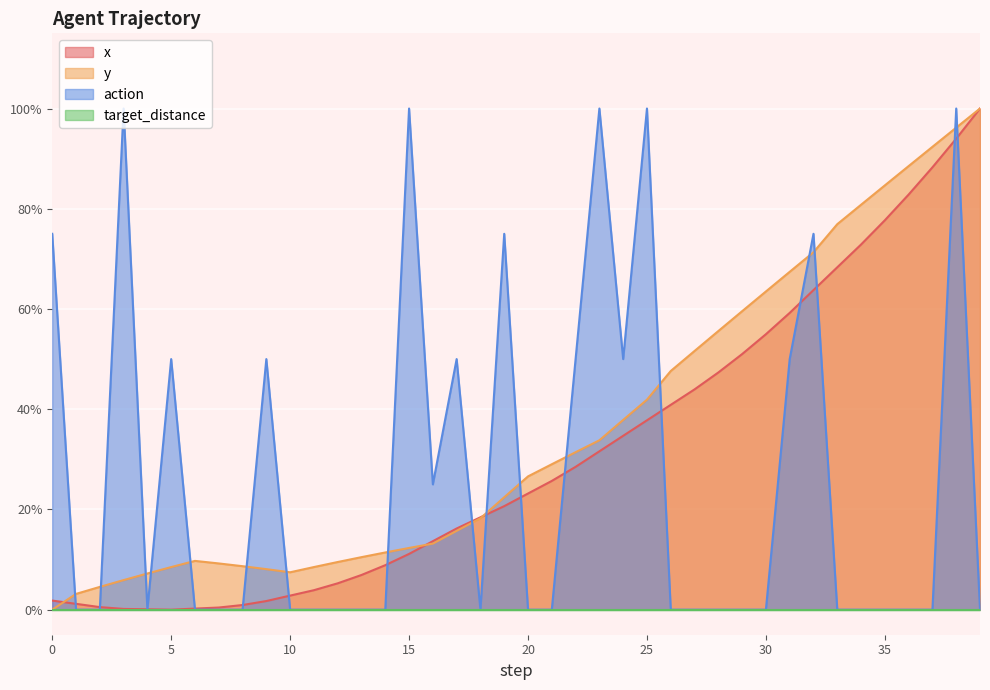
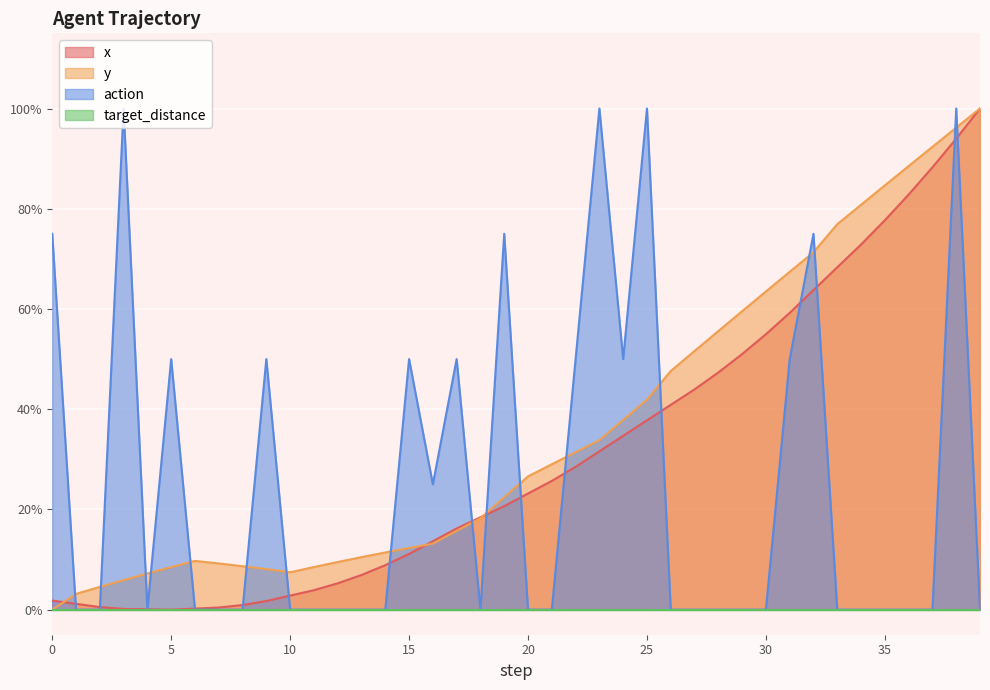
  {
    "action": {
      "0": "75%",
      "5": "50%",
-     "15": "100%",
+     "15": "50%",
      "25": "100%"
    },
    "target_distance": {
      "15": "0%",
      "25": "0%"
    }
  }
